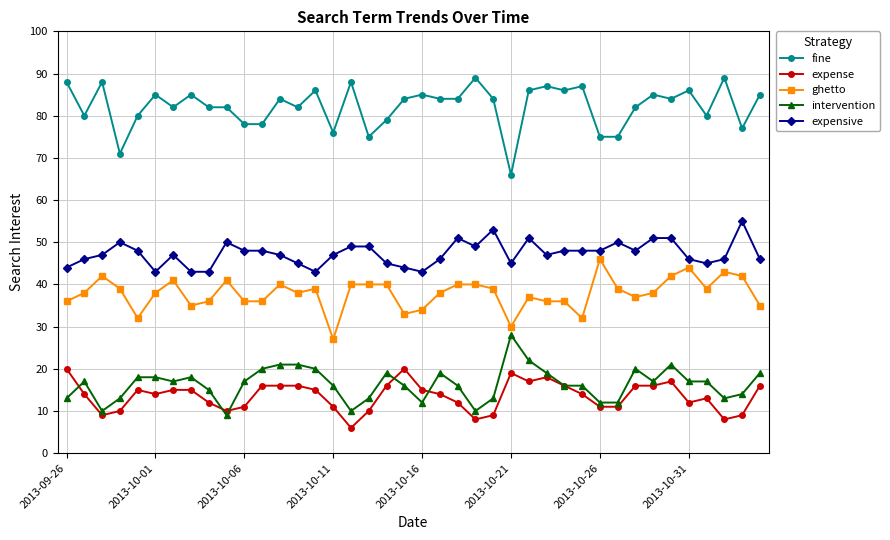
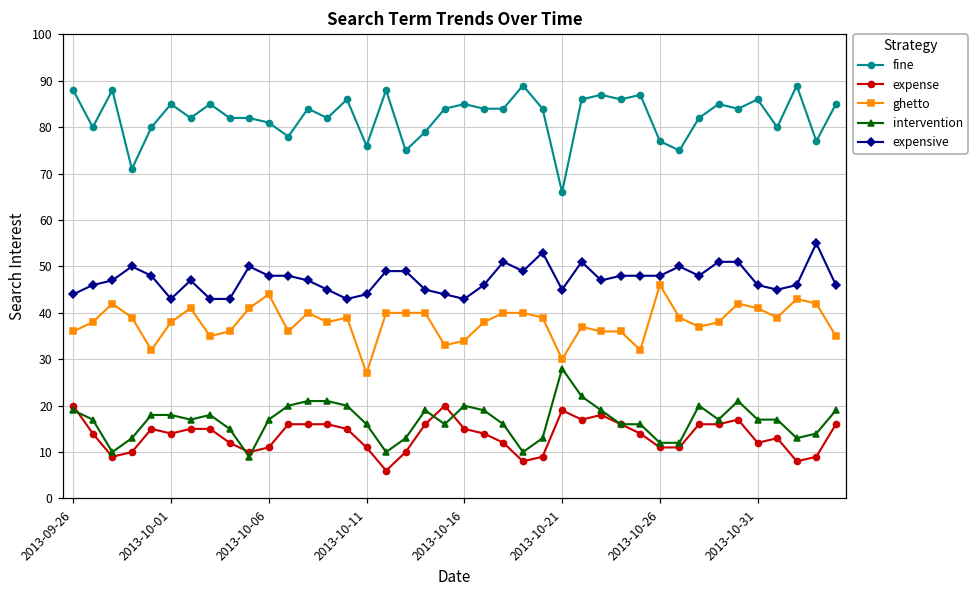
  {
    "fine": {
      "2013-09-26": 88,
      "2013-10-01": 85,
-     "2013-10-06": 78,
+     "2013-10-06": 81,
      "2013-10-11": 76,
      "2013-10-16": 85,
      "2013-10-21": 66,
-     "2013-10-26": 75,
+     "2013-10-26": 77,
      "2013-10-31": 86
    },
    "expense": {
      "2013-09-26": 20,
      "2013-10-01": 14,
      "2013-10-06": 11,
      "2013-10-11": 11,
      "2013-10-16": 15,
      "2013-10-21": 19,
      "2013-10-26": 11,
      "2013-10-31": 12
    },
    "ghetto": {
      "2013-09-26": 36,
      "2013-10-01": 38,
-     "2013-10-06": 36,
+     "2013-10-06": 44,
      "2013-10-11": 27,
      "2013-10-16": 34,
      "2013-10-21": 30,
      "2013-10-26": 46,
-     "2013-10-31": 44
+     "2013-10-31": 41
    },
    "intervention": {
-     "2013-09-26": 13,
+     "2013-09-26": 19,
      "2013-10-01": 18,
      "2013-10-06": 17,
      "2013-10-11": 16,
-     "2013-10-16": 12,
+     "2013-10-16": 20,
      "2013-10-21": 28,
      "2013-10-26": 12,
      "2013-10-31": 17
    },
    "expensive": {
      "2013-09-26": 44,
      "2013-10-01": 43,
      "2013-10-06": 48,
-     "2013-10-11": 47,
+     "2013-10-11": 44,
      "2013-10-16": 43,
      "2013-10-21": 45,
      "2013-10-26": 48,
      "2013-10-31": 46
    }
  }
